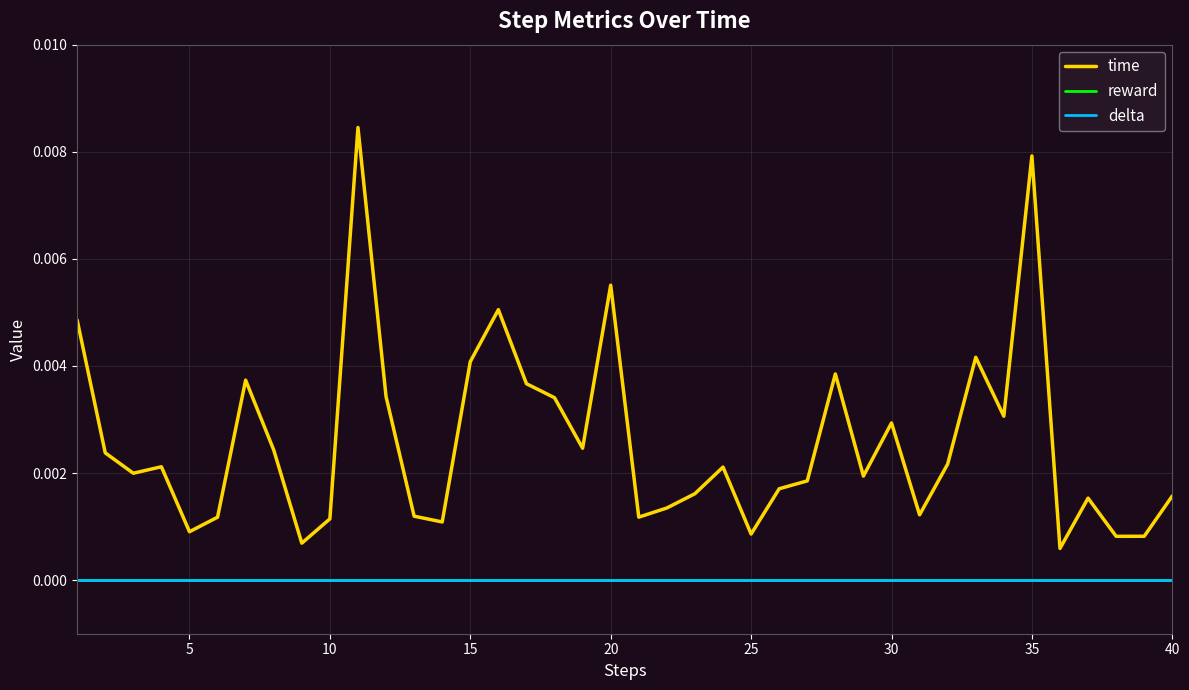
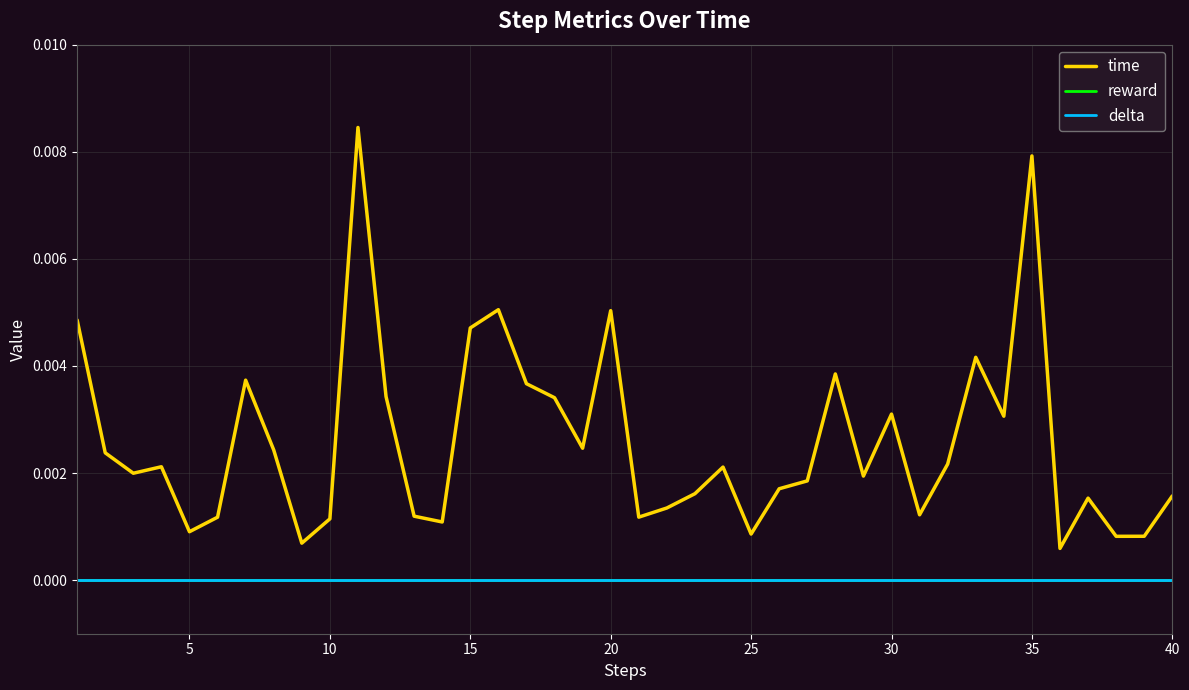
  {
    "time": {
      "5": 0.0009,
      "10": 0.0011,
-     "15": 0.0041,
-     "20": 0.0055,
+     "15": 0.0047,
+     "20": 0.0050,
      "25": 0.0009,
-     "30": 0.0029,
+     "30": 0.0031,
      "35": 0.0079,
      "40": 0.0016
    },
    "delta": {
      "5": 0.0000,
      "10": 0.0000,
      "15": 0.0000,
      "20": 0.0000,
      "25": 0.0000,
      "30": 0.0000,
      "35": 0.0000,
      "40": 0.0000
    }
  }
